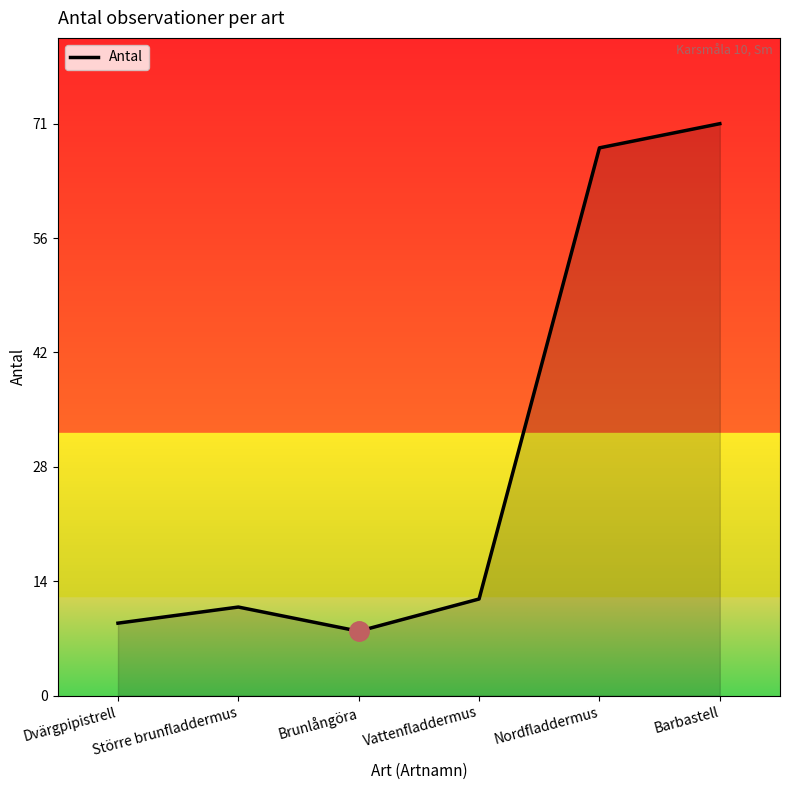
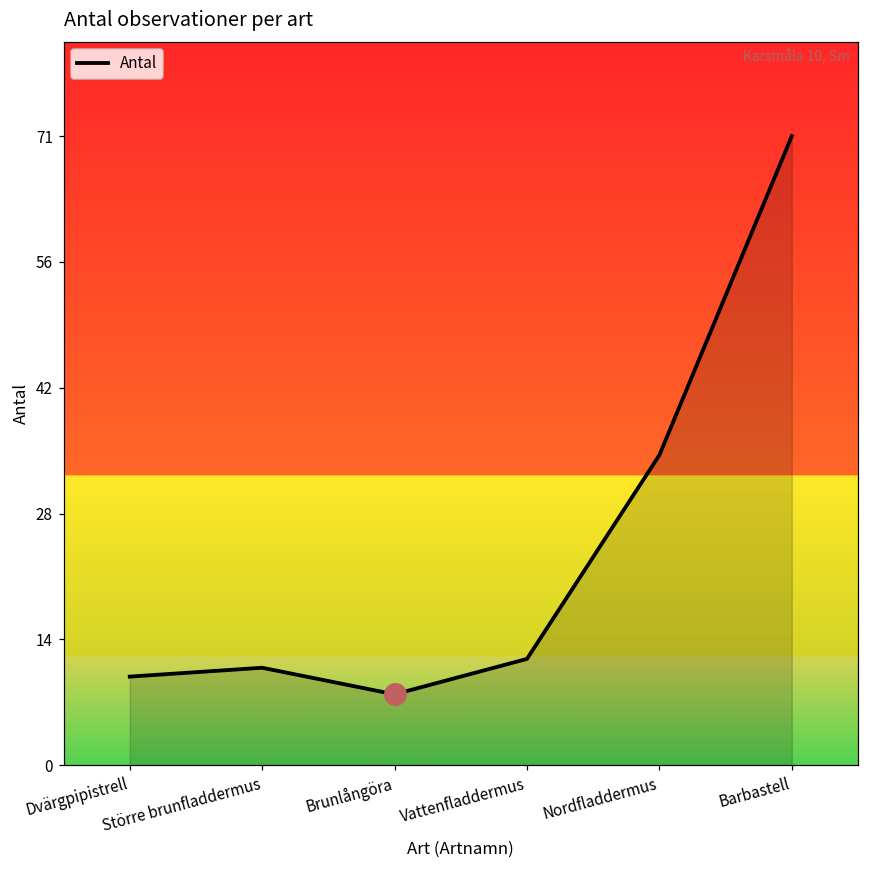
  {
    "Antal": {
-     "Dvärgpipistrell": 9,
+     "Dvärgpipistrell": 10,
      "Större brunfladdermus": 11,
      "Vattenfladdermus": 12,
-     "Nordfladdermus": 68,
+     "Nordfladdermus": 35,
      "Barbastell": 71
    }
  }
